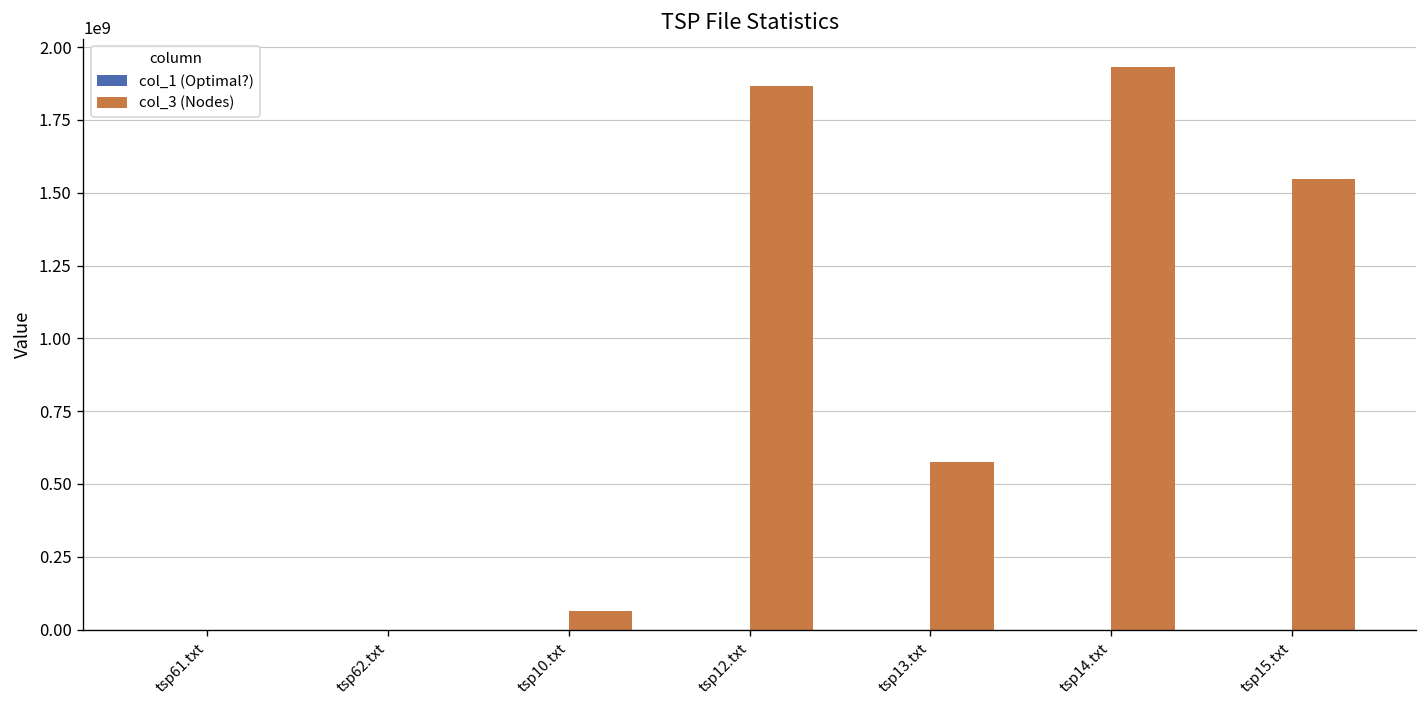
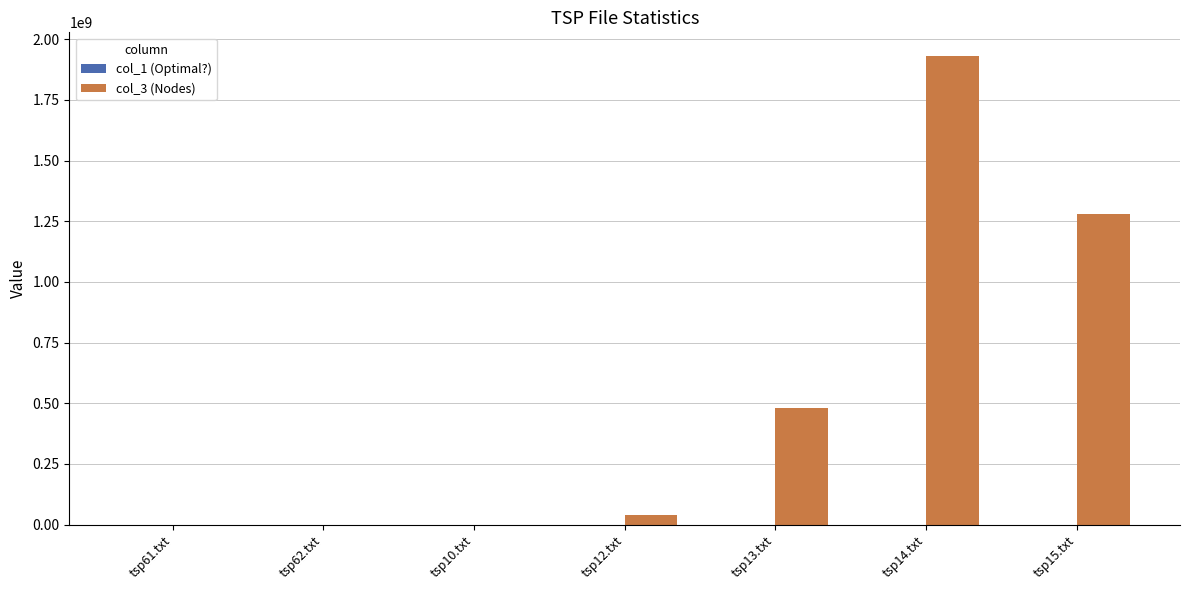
  {
    "col_3 (Nodes)": {
-     "tsp10.txt": 60000000,
-     "tsp12.txt": 1870000000,
-     "tsp13.txt": 580000000,
+     "tsp10.txt": 0,
+     "tsp12.txt": 40000000,
+     "tsp13.txt": 480000000,
      "tsp14.txt": 1930000000,
-     "tsp15.txt": 1550000000
+     "tsp15.txt": 1280000000
    }
  }
